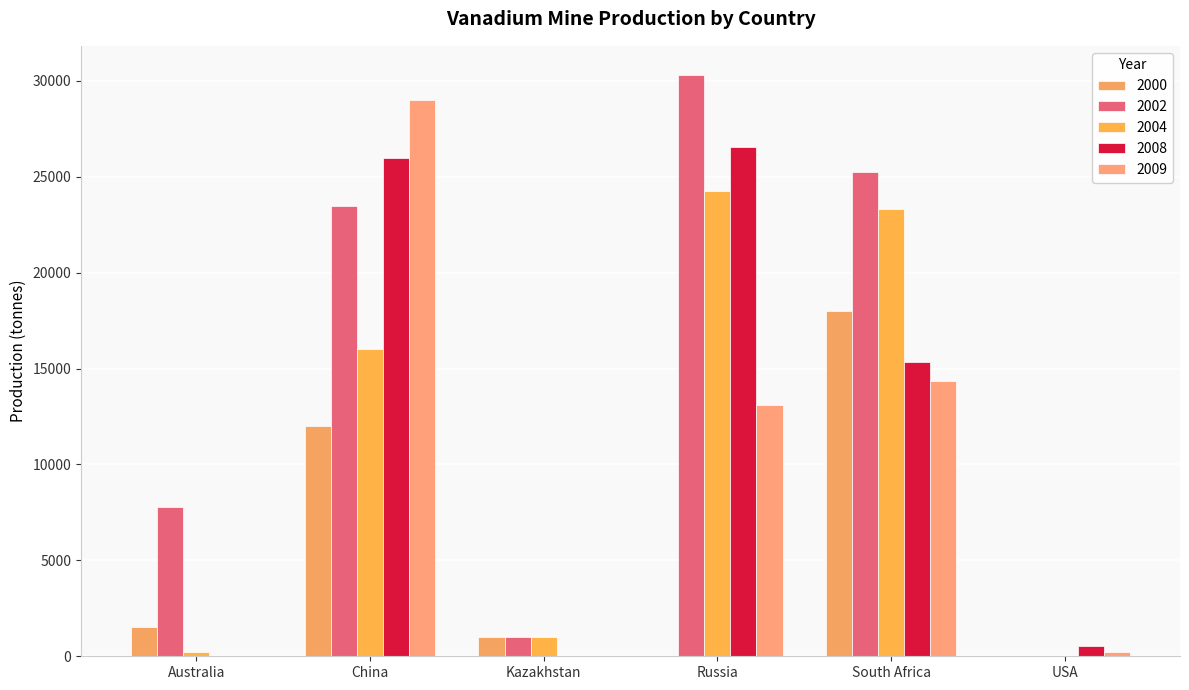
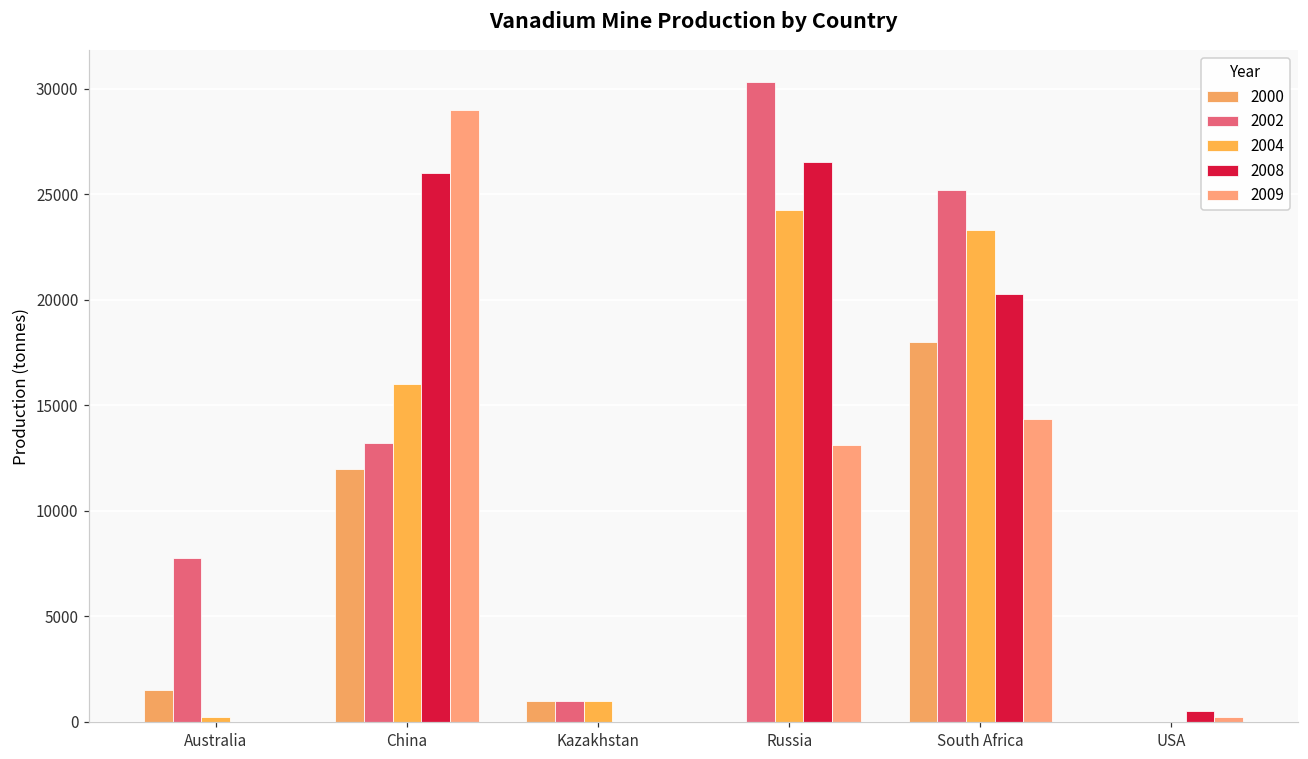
  {
    "2002": {
      "Australia": 7800,
-     "China": 23500,
+     "China": 13200,
      "Kazakhstan": 1000,
      "Russia": 30300,
      "South Africa": 25200,
      "USA": 0
    },
    "2008": {
      "Australia": 0,
      "China": 26000,
      "Kazakhstan": 0,
      "Russia": 26500,
-     "South Africa": 15400,
+     "South Africa": 20300,
      "USA": 500
    }
  }
